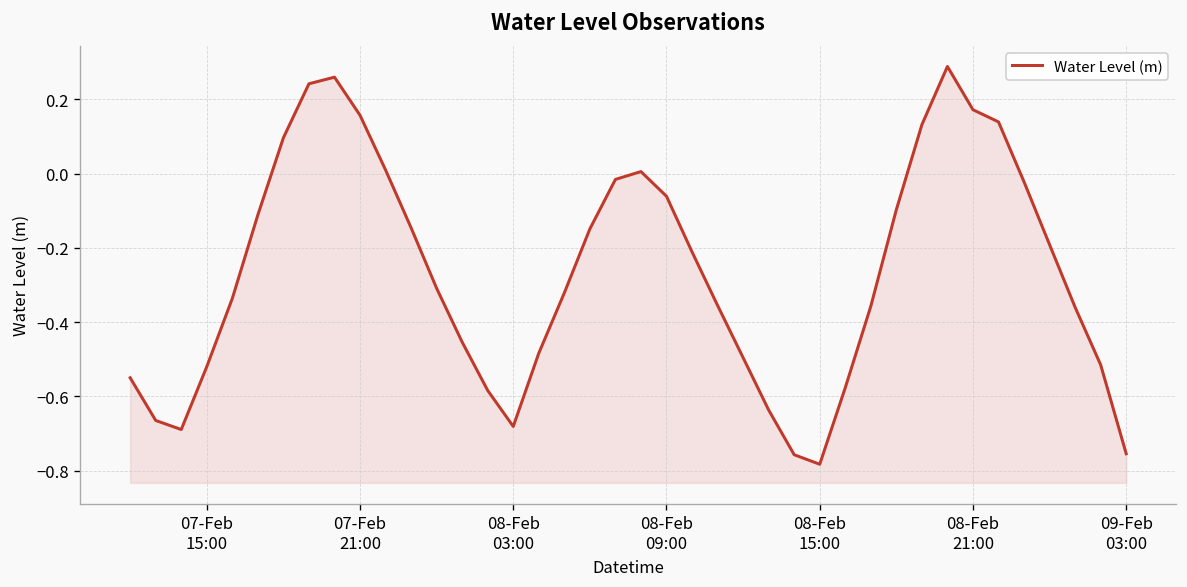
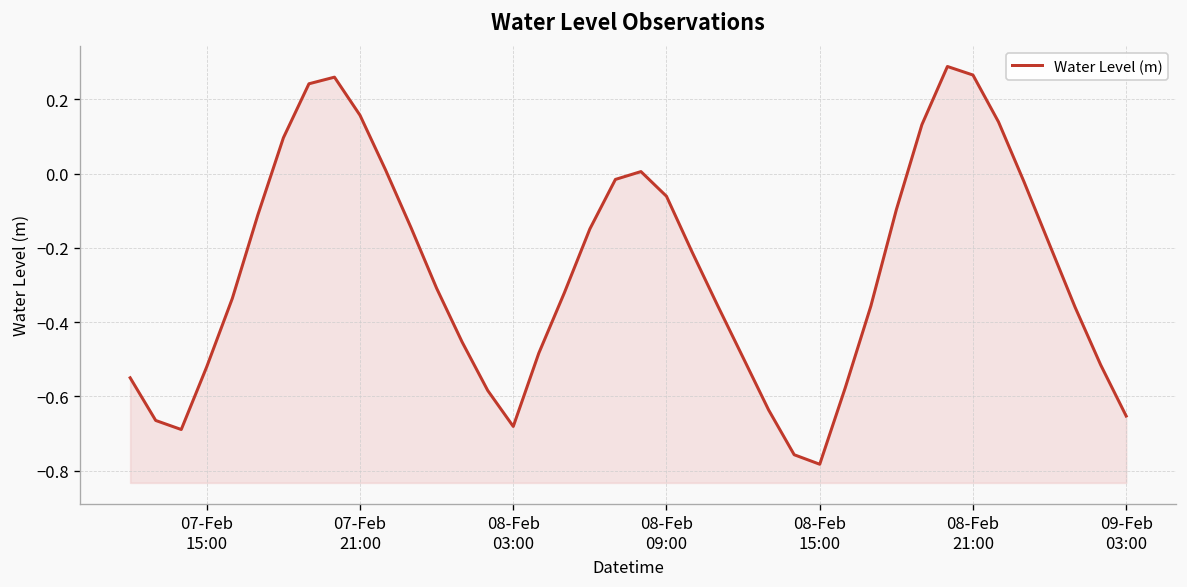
  {
    "07-Feb 15:00": -0.52,
    "07-Feb 21:00": 0.16,
    "08-Feb 03:00": -0.68,
    "08-Feb 09:00": -0.06,
    "08-Feb 15:00": -0.78,
-   "08-Feb 21:00": 0.17,
-   "09-Feb 03:00": -0.75
+   "08-Feb 21:00": 0.27,
+   "09-Feb 03:00": -0.65
  }
